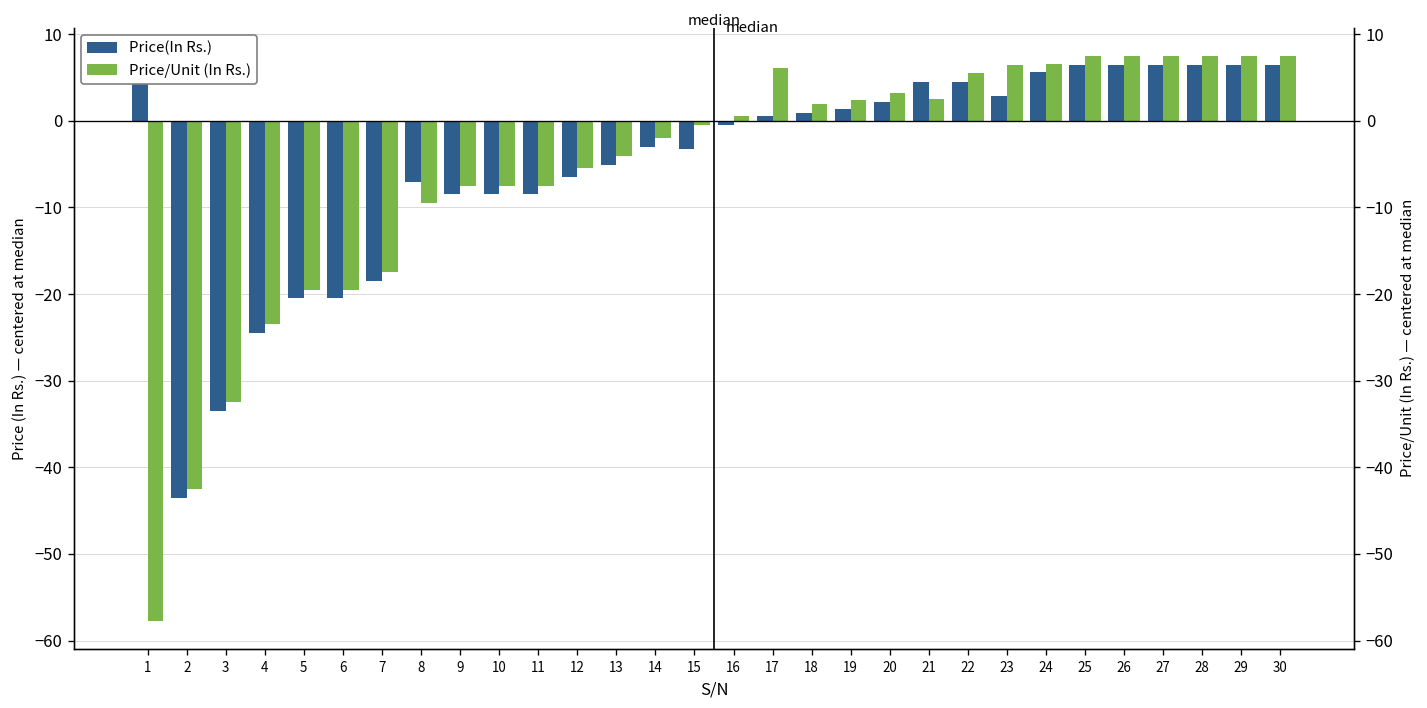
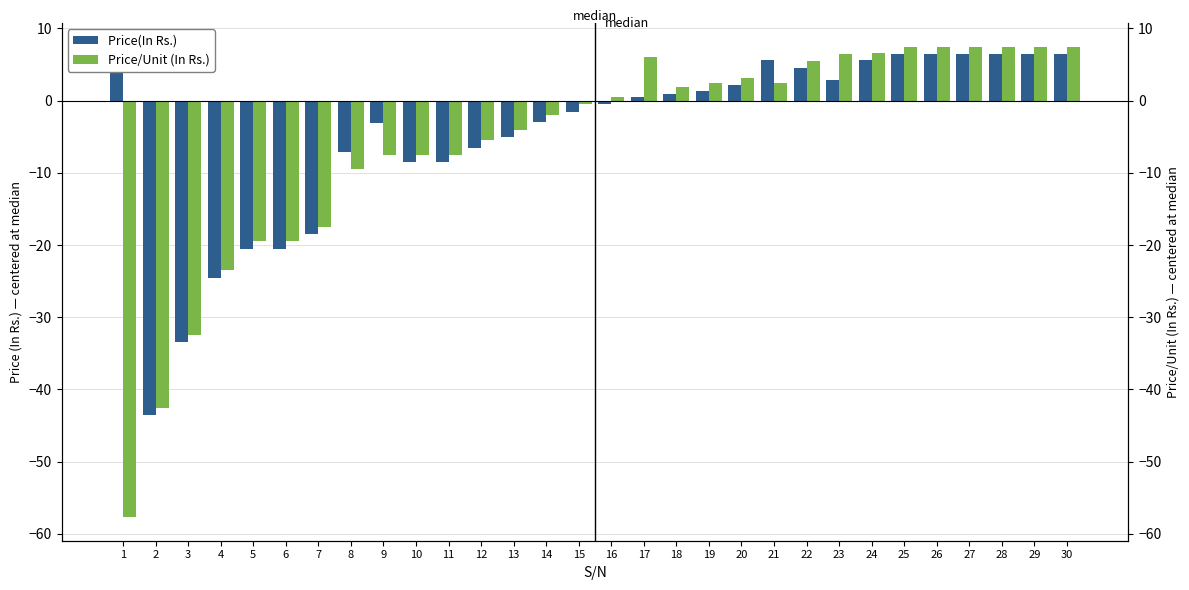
  {
    "Price(In Rs.)": {
      "2": -44,
      "3": -34,
      "4": -25,
      "5": -21,
      "6": -21,
      "7": -19,
      "8": -7,
-     "9": -9,
+     "9": -3,
      "10": -9,
      "11": -9,
      "12": -7,
      "13": -5,
      "14": -3,
-     "15": -3,
+     "15": -2,
      "16": -1,
      "17": 1,
      "18": 1,
      "19": 1,
      "20": 2,
-     "21": 5,
+     "21": 6,
      "22": 5,
      "23": 3,
      "24": 6,
      "25": 7,
      "26": 7,
      "27": 7,
      "28": 7,
      "29": 7,
      "30": 7
    },
    "Price/Unit (In Rs.)": {
      "1": -58,
      "2": -43,
      "3": -33,
      "4": -24,
      "5": -20,
      "6": -20,
      "7": -18,
      "8": -10,
      "9": -8,
      "10": -8,
      "11": -8,
      "12": -6,
      "13": -4,
      "14": -2,
      "15": -1,
      "16": 1,
      "17": 6,
      "18": 2,
      "19": 2,
      "20": 3,
      "21": 3,
      "22": 6,
      "23": 7,
      "24": 7,
      "25": 8,
      "26": 8,
      "27": 8,
      "28": 8,
      "29": 8,
      "30": 8
    }
  }
